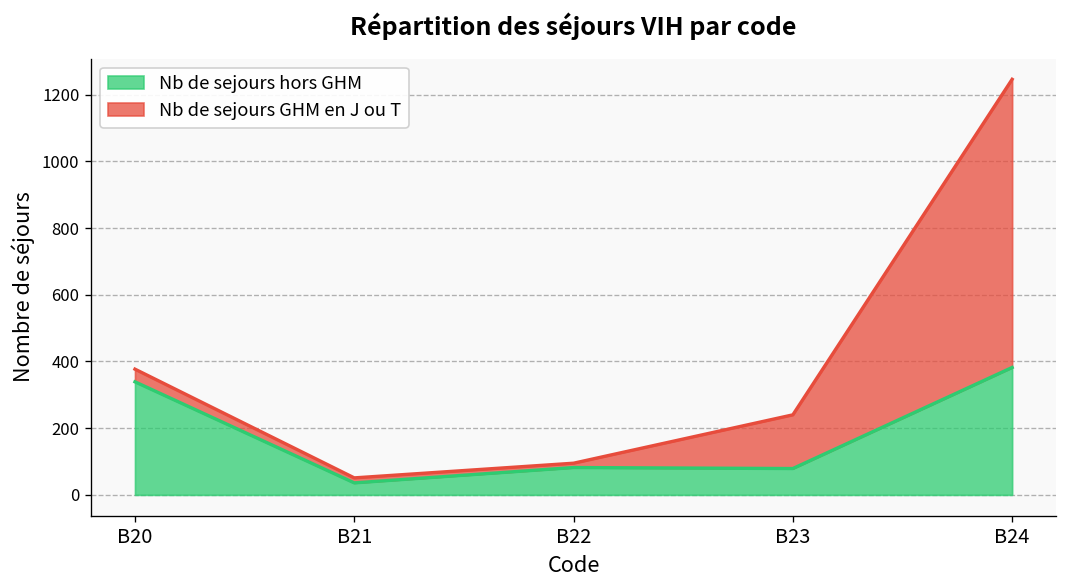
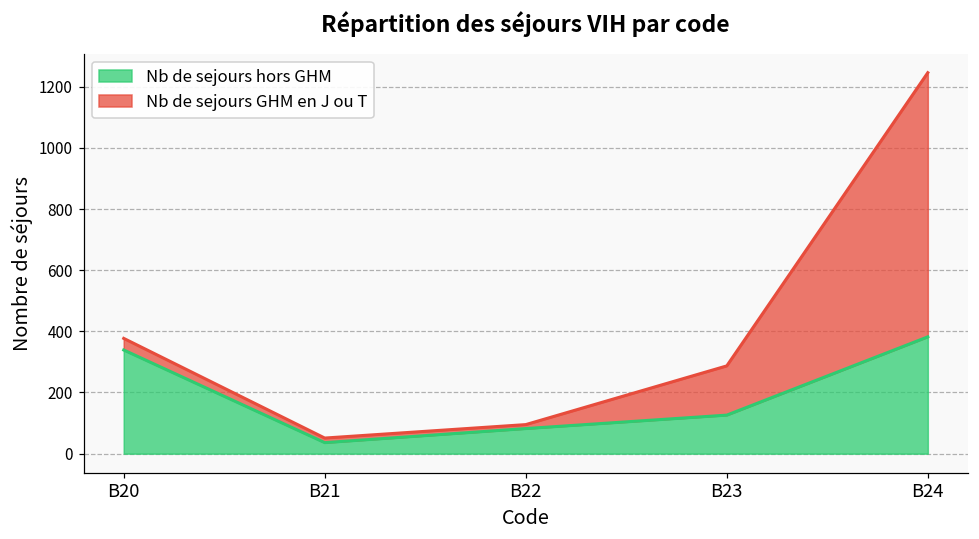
  {
    "Nb de sejours hors GHM": {
      "B20": 340,
      "B21": 40,
      "B22": 80,
-     "B23": 80,
+     "B23": 130,
      "B24": 380
    },
    "Nb de sejours GHM en J ou T": {
      "B20": 40,
      "B21": 20,
      "B22": 10,
      "B23": 160,
      "B24": 860
    }
  }
